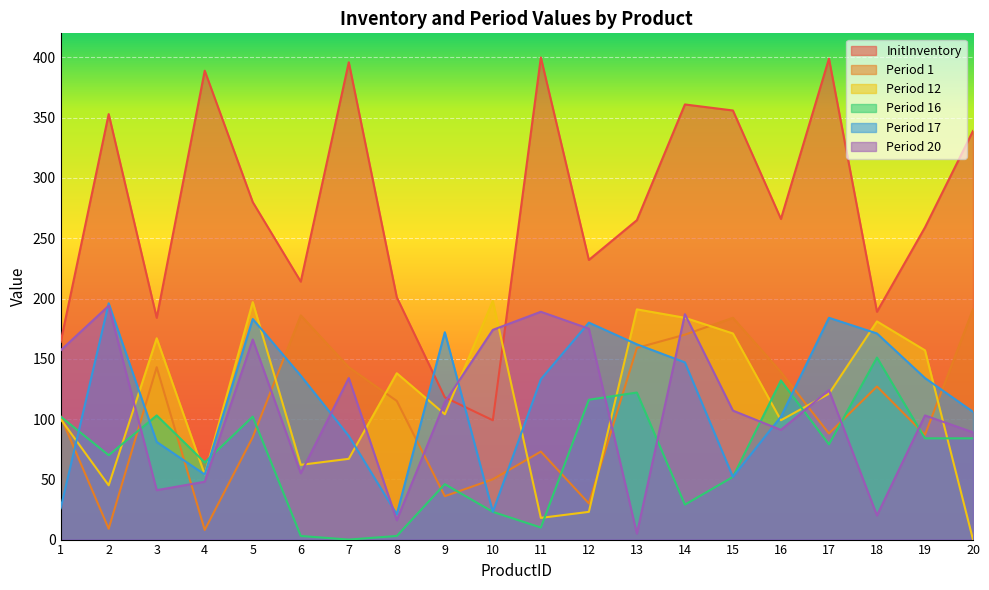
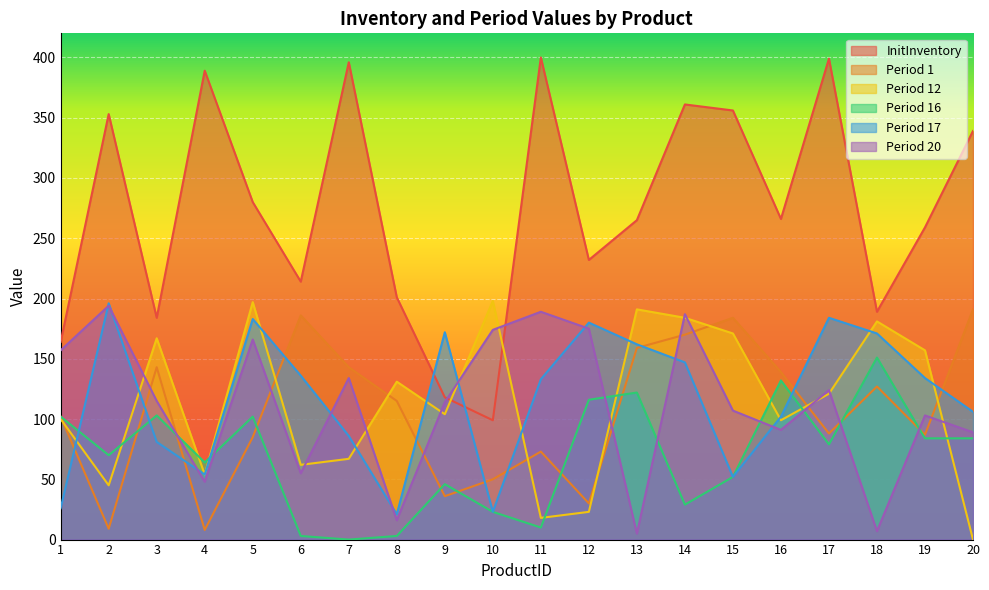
  {
    "Period 12": {
      "2": 45,
      "3": 167,
      "5": 197,
      "6": 62,
      "7": 67,
-     "8": 138,
+     "8": 131,
      "9": 104,
      "10": 198,
      "11": 18,
      "12": 23,
      "13": 191,
      "14": 184,
      "15": 171,
      "16": 99,
      "17": 121,
      "18": 181,
      "19": 157,
      "20": 0
    },
    "Period 16": {
      "2": 70,
      "3": 103,
      "4": 64,
      "5": 102,
      "6": 3,
      "7": 0,
      "8": 3,
      "9": 46,
      "11": 10,
      "12": 116,
      "13": 122,
      "14": 29,
      "16": 132,
      "17": 79,
      "18": 151,
      "19": 84,
      "20": 84
    },
    "Period 17": {
      "1": 26,
      "3": 81,
      "5": 183,
      "6": 136,
      "7": 86,
      "8": 21,
      "9": 172,
      "11": 133,
      "12": 180,
      "13": 162,
      "14": 147,
      "16": 102,
      "17": 184,
      "18": 171,
      "19": 134,
      "20": 106
    },
    "Period 20": {
      "1": 157,
-     "3": 41,
+     "3": 115,
      "4": 48,
      "5": 166,
      "6": 55,
      "7": 134,
      "8": 16,
      "9": 114,
      "10": 174,
      "11": 189,
      "12": 175,
      "13": 5,
      "14": 187,
      "15": 107,
      "16": 91,
      "17": 124,
-     "18": 20,
+     "18": 7,
      "19": 103,
      "20": 89
    }
  }
